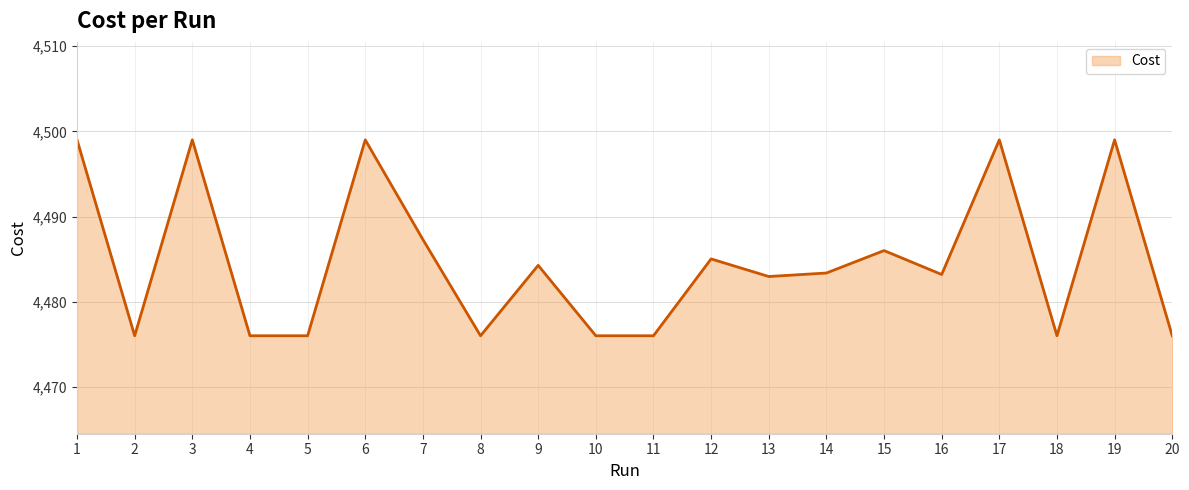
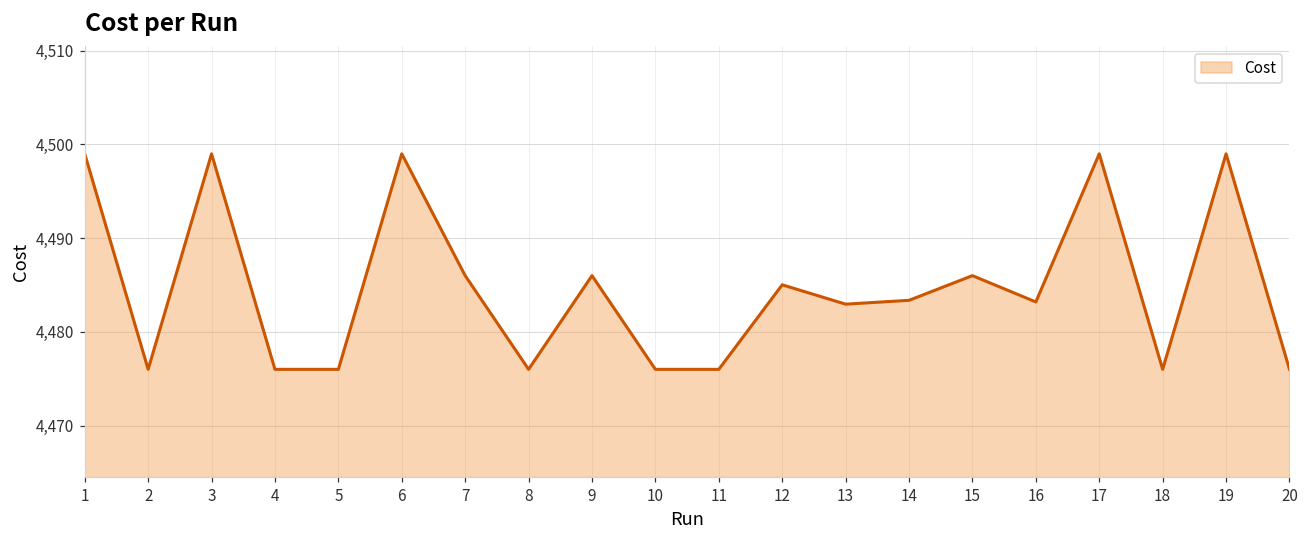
  {
    "1": "4,499",
    "2": "4,476",
    "3": "4,499",
    "4": "4,476",
    "5": "4,476",
    "6": "4,499",
-   "7": "4,487",
+   "7": "4,486",
    "8": "4,476",
-   "9": "4,484",
+   "9": "4,486",
    "10": "4,476",
    "11": "4,476",
    "12": "4,485",
    "13": "4,483",
    "14": "4,483",
    "15": "4,486",
    "16": "4,483",
    "17": "4,499",
    "18": "4,476",
    "19": "4,499",
    "20": "4,476"
  }
